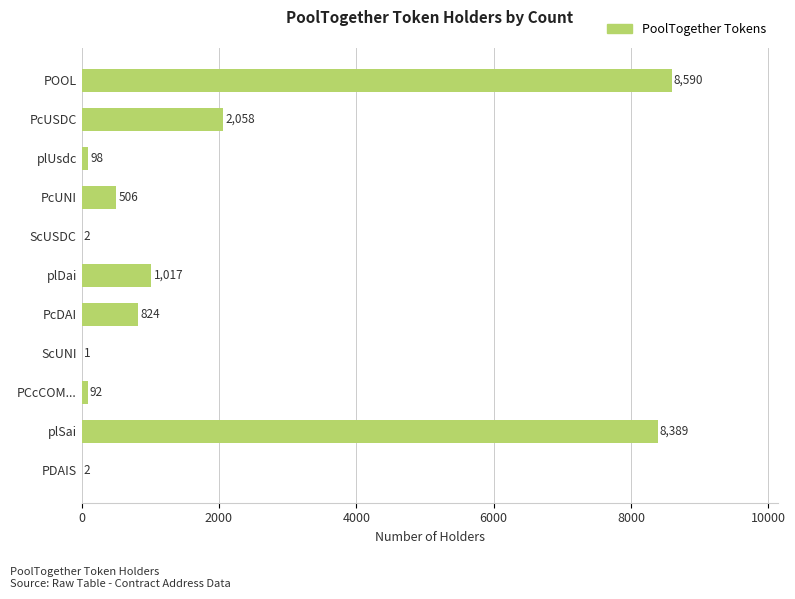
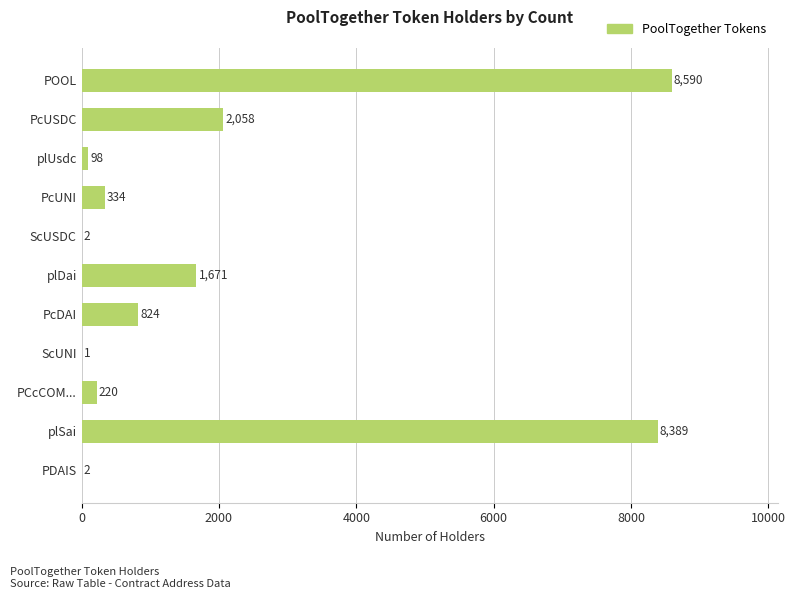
  {
    "POOL": "8,590",
    "PcUSDC": "2,058",
    "plUsdc": "98",
-   "PcUNI": "506",
+   "PcUNI": "334",
    "ScUSDC": "2",
-   "plDai": "1,017",
+   "plDai": "1,671",
    "PcDAI": "824",
    "ScUNI": "1",
-   "PCcCOM...": "92",
+   "PCcCOM...": "220",
    "plSai": "8,389",
    "PDAIS": "2"
  }
